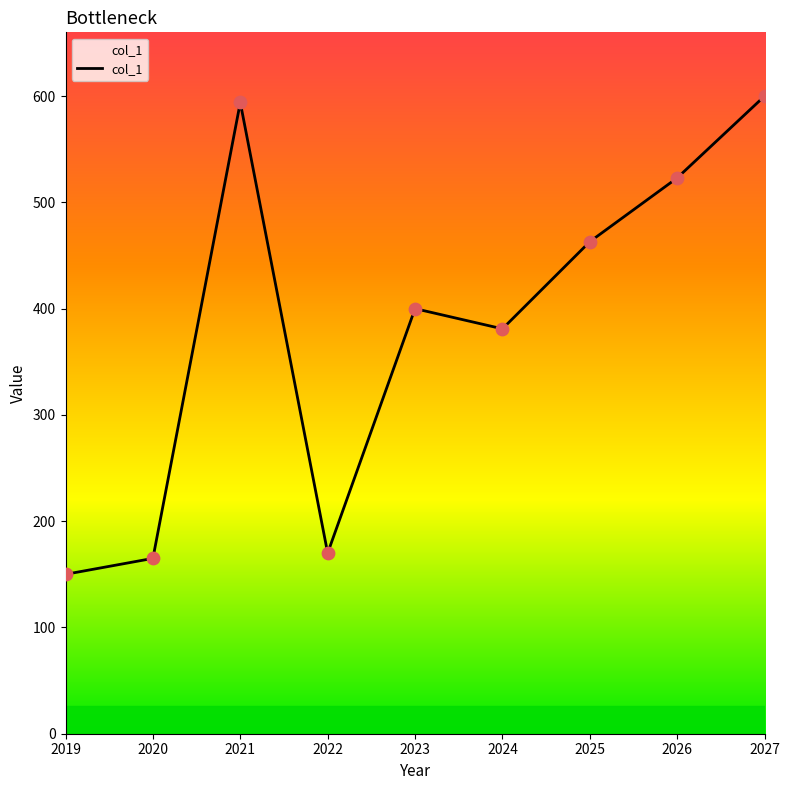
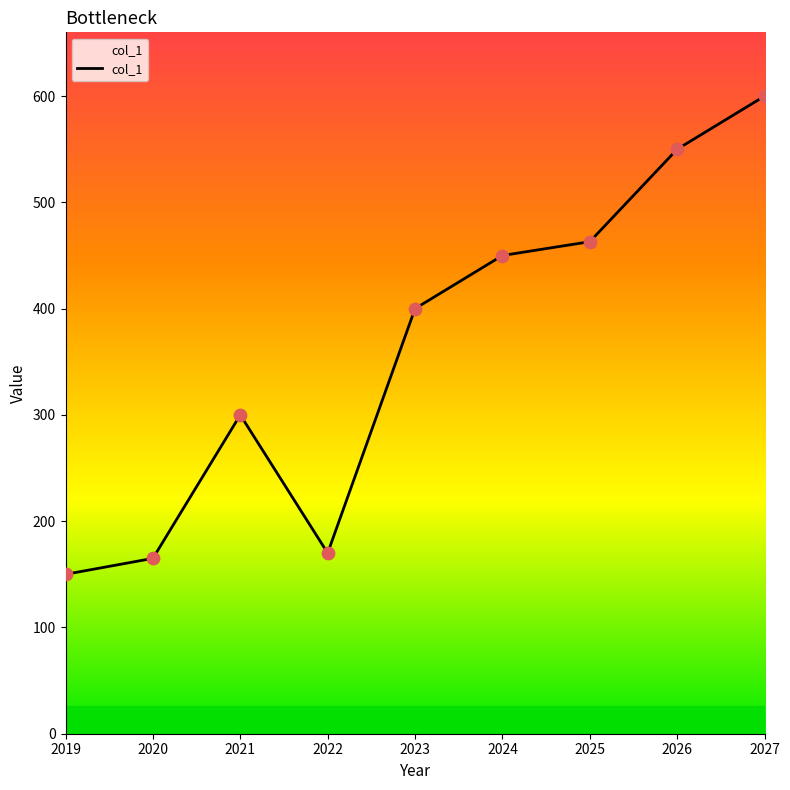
  {
    "2019": 150,
    "2020": 165,
-   "2021": 594,
+   "2021": 300,
    "2022": 170,
    "2023": 400,
-   "2024": 381,
+   "2024": 450,
    "2025": 463,
-   "2026": 523,
+   "2026": 550,
    "2027": 600
  }
